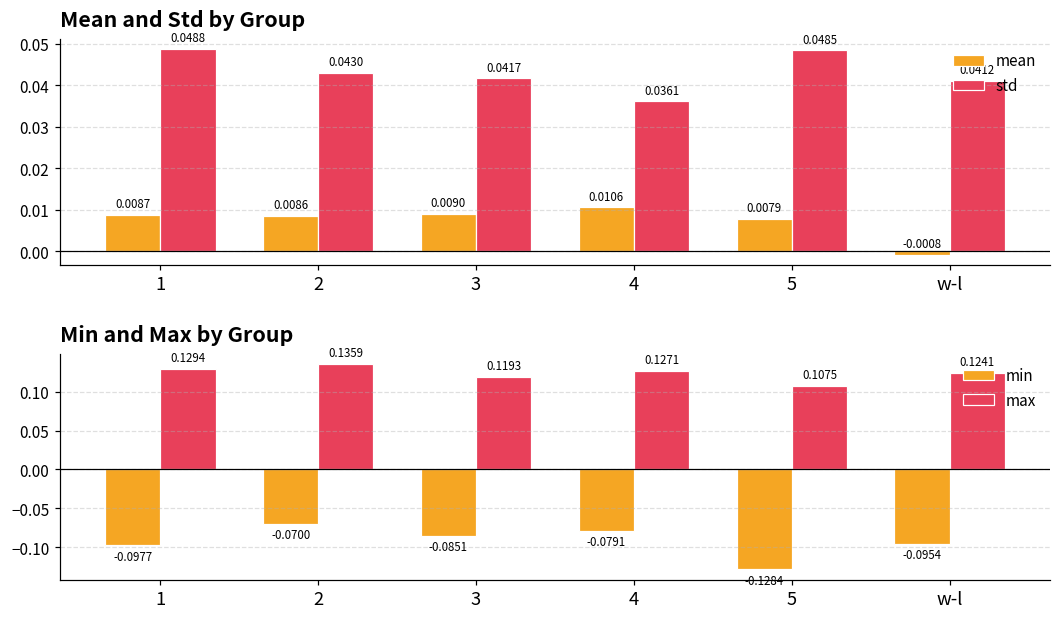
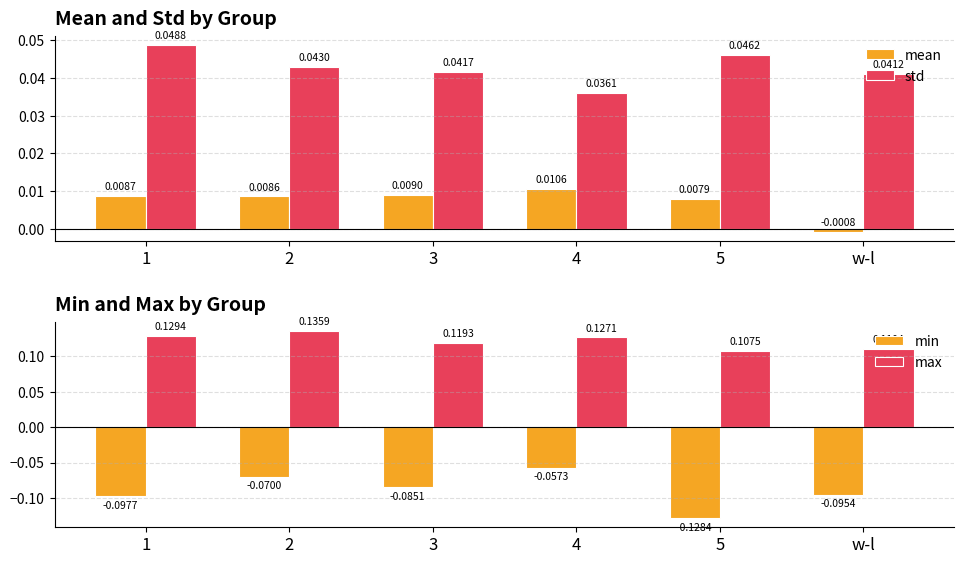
  {
    "Mean and Std by Group": {
      "mean": {
        "1": 0.0087,
        "2": 0.0086,
        "3": 0.0090,
        "4": 0.0106,
        "5": 0.0079,
        "w-l": -0.0008
      },
      "std": {
        "1": 0.0488,
        "2": 0.0430,
        "3": 0.0417,
        "4": 0.0361,
-       "5": 0.0485,
+       "5": 0.0462,
        "w-l": 0.0412
      }
    },
    "Min and Max by Group": {
      "min": {
        "1": -0.0977,
        "2": -0.0700,
        "3": -0.0851,
-       "4": -0.0791,
+       "4": -0.0573,
        "5": -0.1284,
        "w-l": -0.0954
      },
      "max": {
        "1": 0.1294,
        "2": 0.1359,
        "3": 0.1193,
        "4": 0.1271,
        "5": 0.1075,
-       "w-l": 0.1241
+       "w-l": 0.1104
      }
    }
  }
